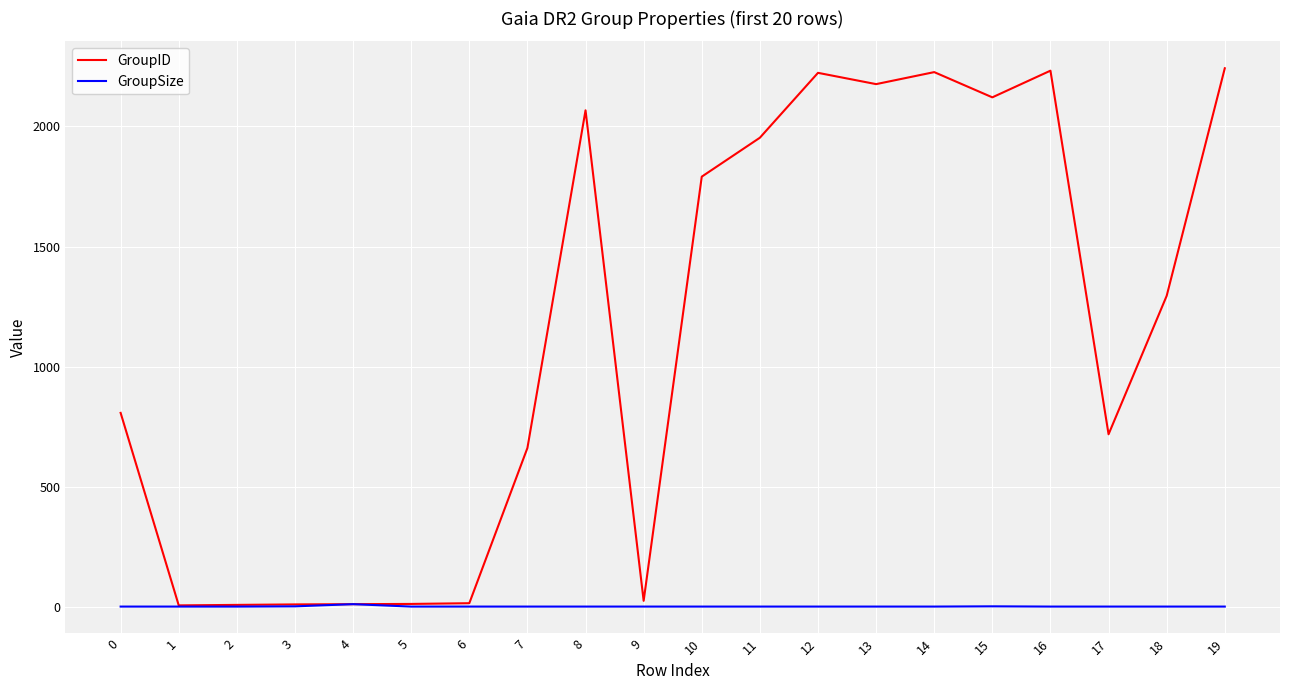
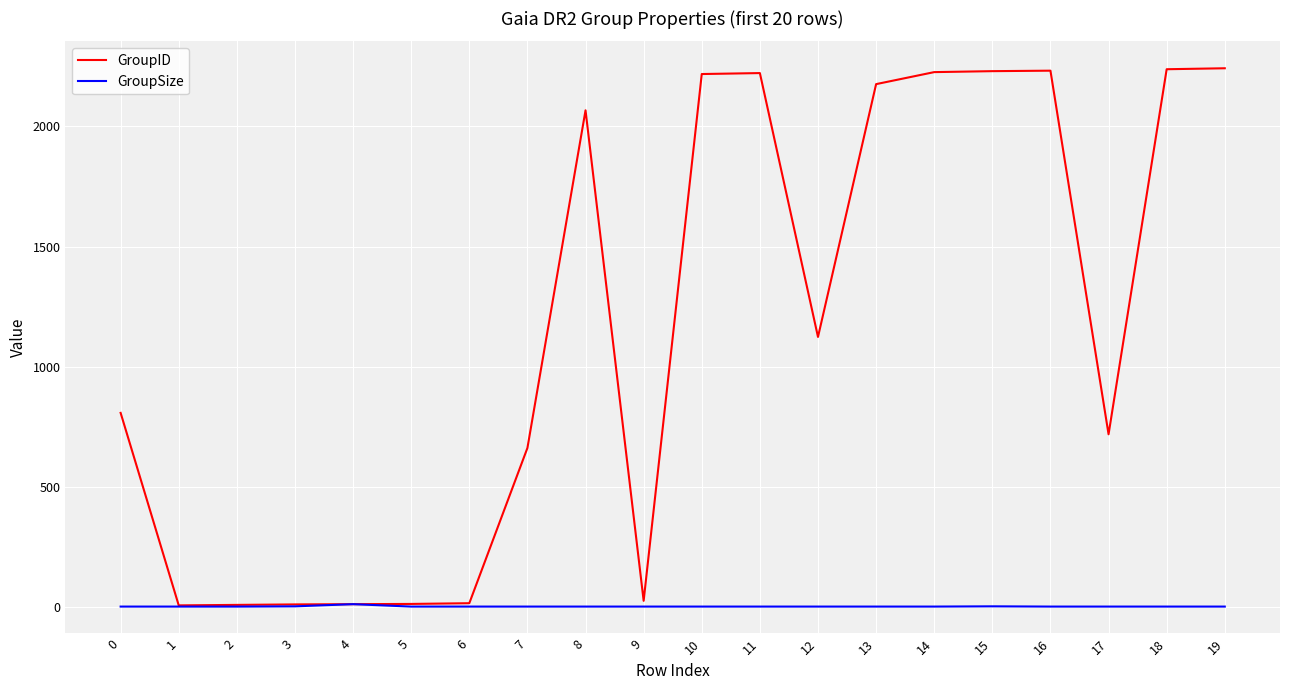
  {
    "GroupID": {
      "0": 810,
      "5": 10,
      "6": 20,
      "7": 660,
      "8": 2070,
      "9": 30,
-     "10": 1790,
-     "11": 1950,
-     "12": 2220,
+     "10": 2220,
+     "11": 2220,
+     "12": 1120,
      "13": 2180,
      "14": 2230,
-     "15": 2120,
+     "15": 2230,
      "16": 2230,
      "17": 720,
-     "18": 1300,
+     "18": 2240,
      "19": 2240
    },
    "GroupSize": {
      "0": 0,
      "5": 0,
      "6": 0,
      "7": 0,
      "8": 0,
      "9": 0,
      "10": 0,
      "11": 0,
      "12": 0,
      "13": 0,
      "14": 0,
      "15": 0,
      "16": 0,
      "17": 0,
      "18": 0,
      "19": 0
    }
  }
